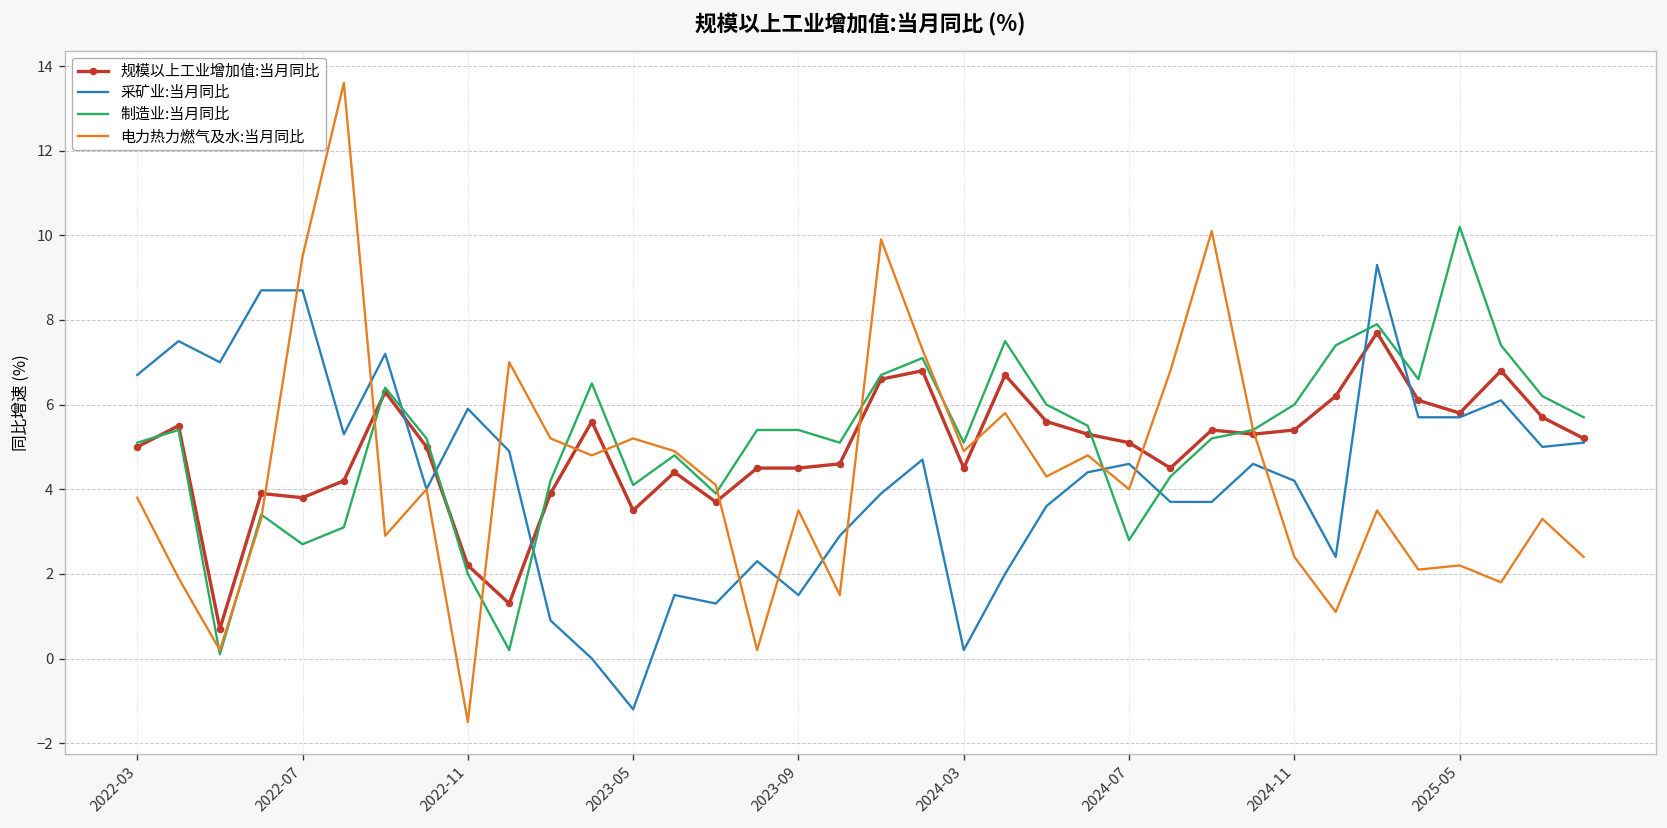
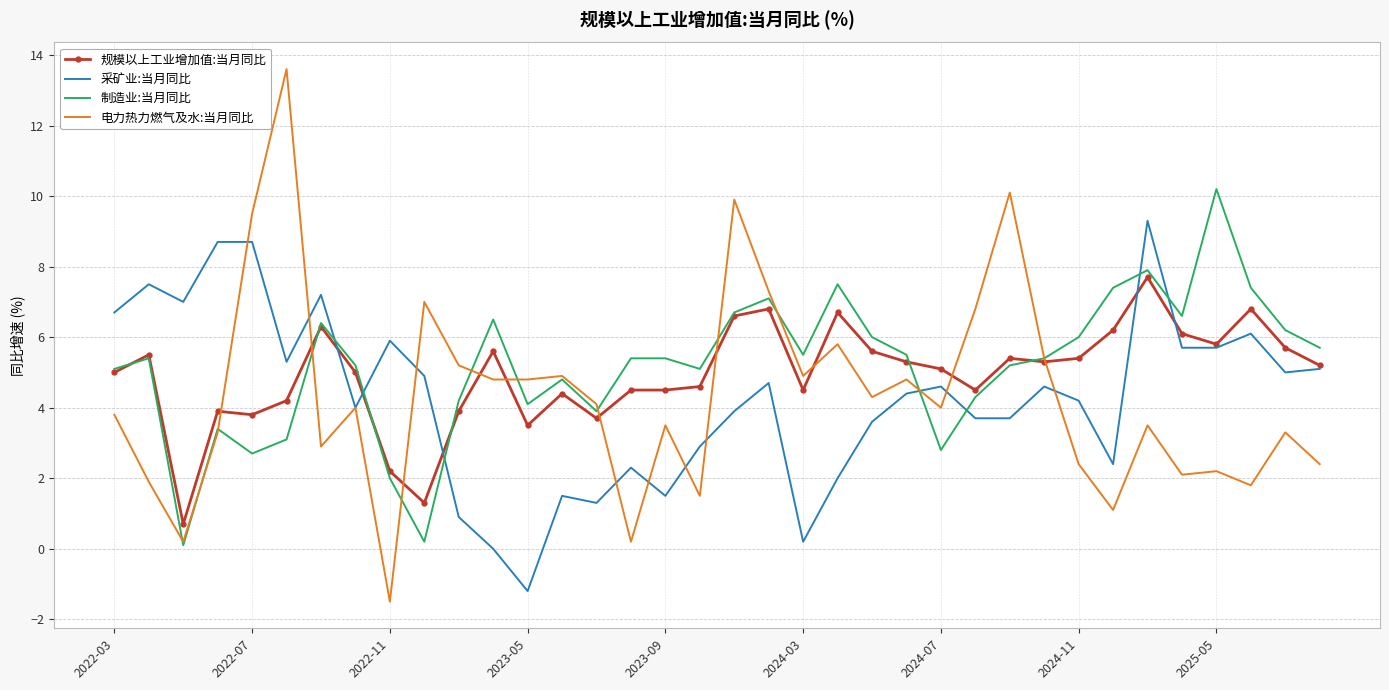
  {
    "规模以上工业增加值:当月同比": {
      "2022-03": 5.0,
      "2022-07": 3.8,
      "2022-11": 2.2,
      "2023-05": 3.5,
      "2023-09": 4.5,
      "2024-03": 4.5,
      "2024-07": 5.1,
      "2024-11": 5.4,
      "2025-05": 5.8
    },
    "采矿业:当月同比": {
      "2022-03": 6.7,
      "2022-07": 8.7,
      "2022-11": 5.9,
      "2023-05": -1.2,
      "2023-09": 1.5,
      "2024-03": 0.2,
      "2024-07": 4.6,
      "2024-11": 4.2,
      "2025-05": 5.7
    },
    "制造业:当月同比": {
      "2022-03": 5.1,
      "2022-07": 2.7,
      "2022-11": 2.0,
      "2023-05": 4.1,
      "2023-09": 5.4,
-     "2024-03": 5.1,
+     "2024-03": 5.5,
      "2024-07": 2.8,
      "2024-11": 6.0,
      "2025-05": 10.2
    },
    "电力热力燃气及水:当月同比": {
      "2022-03": 3.8,
      "2022-07": 9.5,
      "2022-11": -1.5,
-     "2023-05": 5.2,
+     "2023-05": 4.8,
      "2023-09": 3.5,
      "2024-03": 4.9,
      "2024-07": 4.0,
      "2024-11": 2.4,
      "2025-05": 2.2
    }
  }
